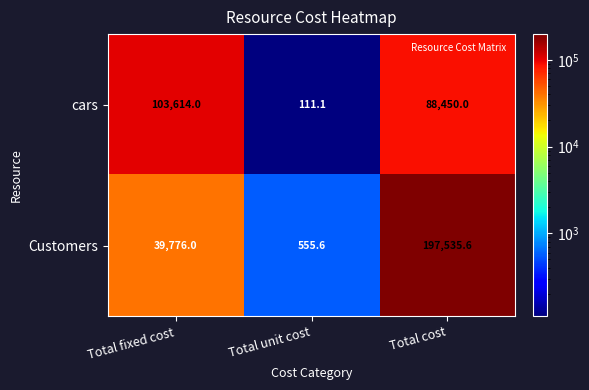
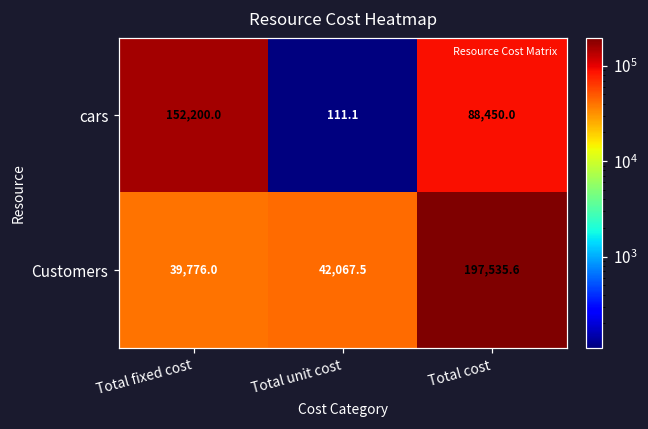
  {
    "cars": {
-     "Total fixed cost": "103,614.0",
+     "Total fixed cost": "152,200.0",
      "Total unit cost": "111.1",
      "Total cost": "88,450.0"
    },
    "Customers": {
      "Total fixed cost": "39,776.0",
-     "Total unit cost": "555.6",
+     "Total unit cost": "42,067.5",
      "Total cost": "197,535.6"
    }
  }
